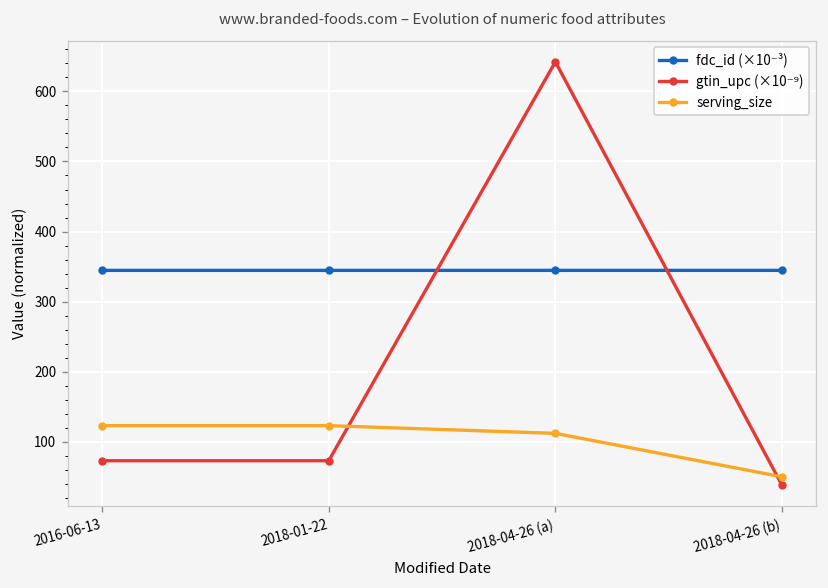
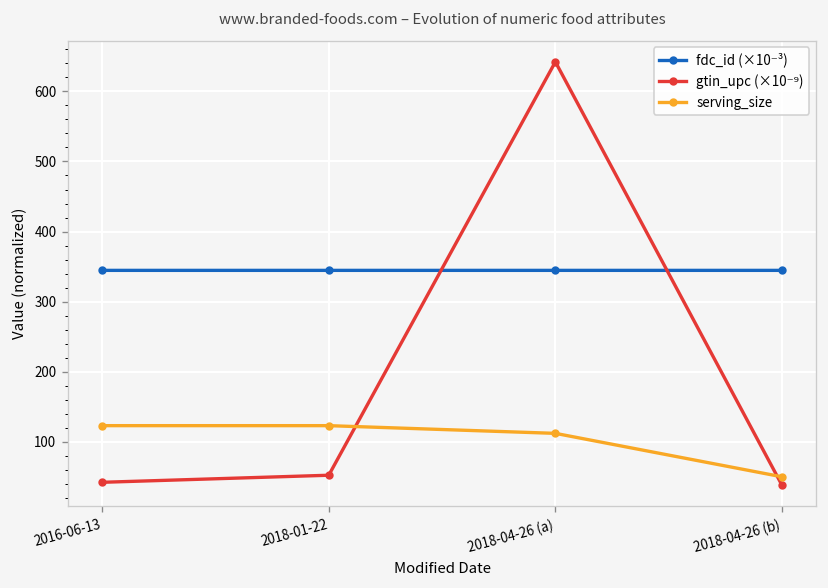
  {
    "fdc_id (×10⁻³)": {
      "2016-06-13": 340,
      "2018-01-22": 340,
      "2018-04-26 (a)": 340,
      "2018-04-26 (b)": 340
    },
    "gtin_upc (×10⁻⁹)": {
-     "2016-06-13": 70,
-     "2018-01-22": 70,
+     "2016-06-13": 40,
+     "2018-01-22": 50,
      "2018-04-26 (a)": 640,
      "2018-04-26 (b)": 40
    },
    "serving_size": {
      "2016-06-13": 120,
      "2018-01-22": 120,
      "2018-04-26 (a)": 110,
      "2018-04-26 (b)": 50
    }
  }
